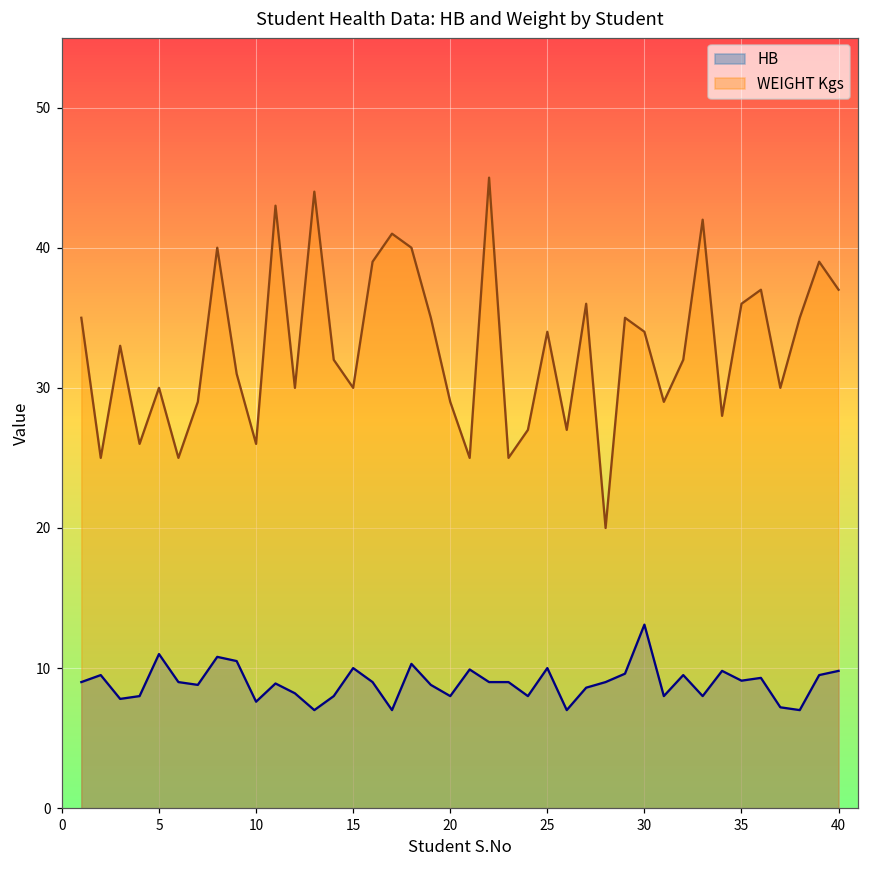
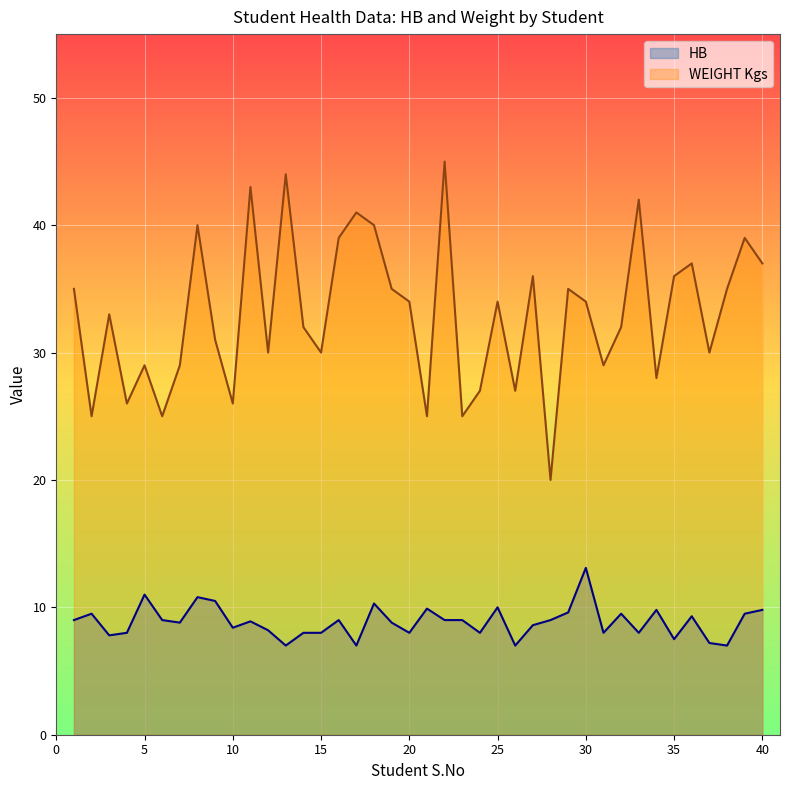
  {
    "HB": {
      "5": 11.0,
-     "10": 7.6,
-     "15": 10,
+     "10": 8.4,
+     "15": 8,
      "20": 8.0,
      "25": 10.0,
      "30": 13.1,
-     "35": 9.1,
+     "35": 7.5,
      "40": 9.8
    },
    "WEIGHT Kgs": {
-     "5": 30,
+     "5": 29,
      "10": 26,
      "15": 30,
-     "20": 29,
+     "20": 34,
      "25": 34,
      "30": 34,
      "35": 36,
      "40": 37
    }
  }
